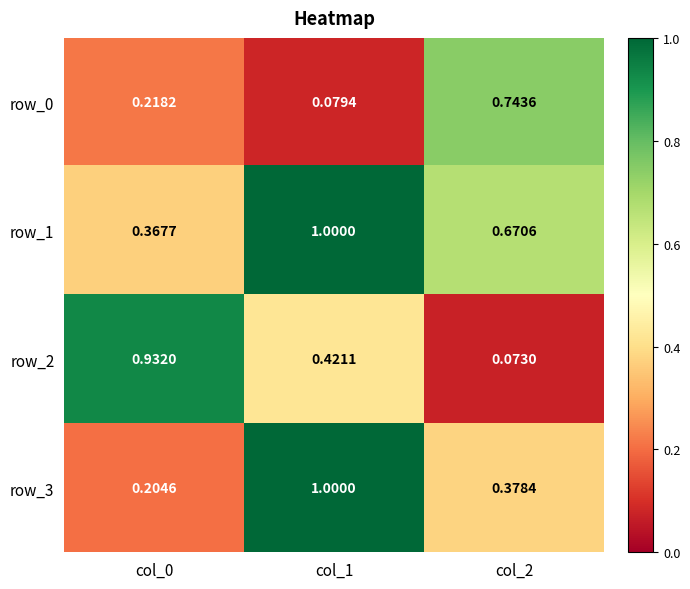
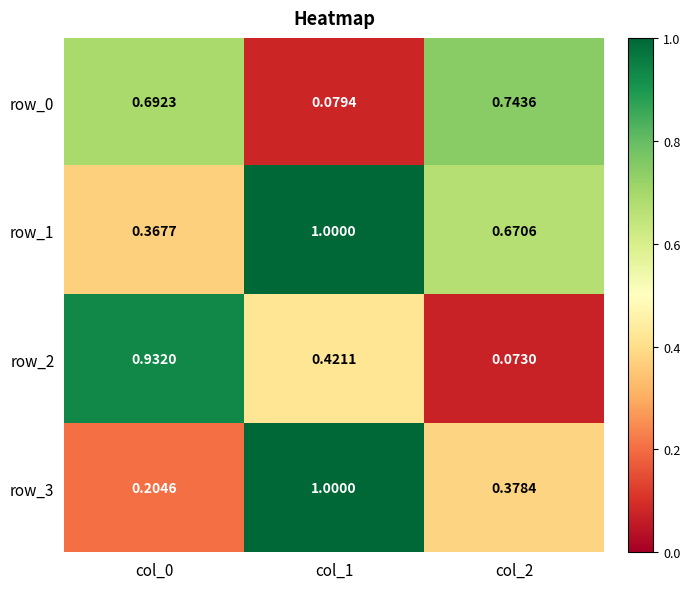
  {
    "row_0": {
-     "col_0": 0.2182,
+     "col_0": 0.6923,
      "col_1": 0.0794,
      "col_2": 0.7436
    },
    "row_1": {
      "col_0": 0.3677,
      "col_1": 1.0000,
      "col_2": 0.6706
    },
    "row_2": {
      "col_0": 0.9320,
      "col_1": 0.4211,
      "col_2": 0.0730
    },
    "row_3": {
      "col_0": 0.2046,
      "col_1": 1.0000,
      "col_2": 0.3784
    }
  }
